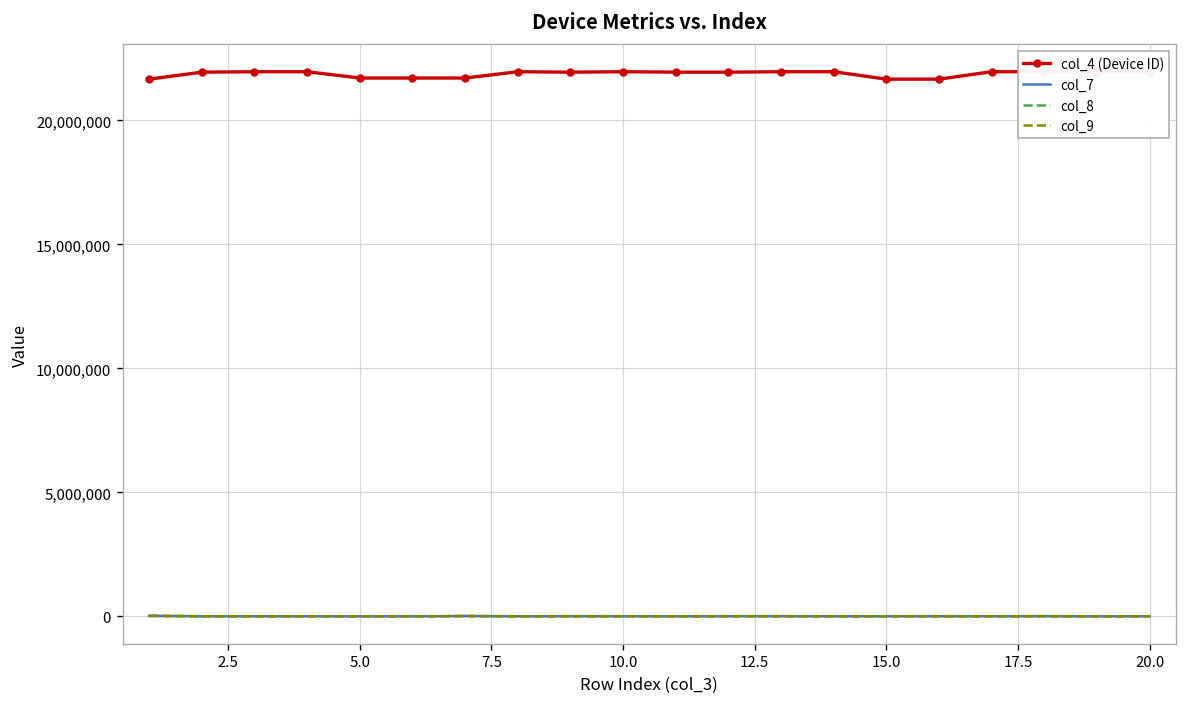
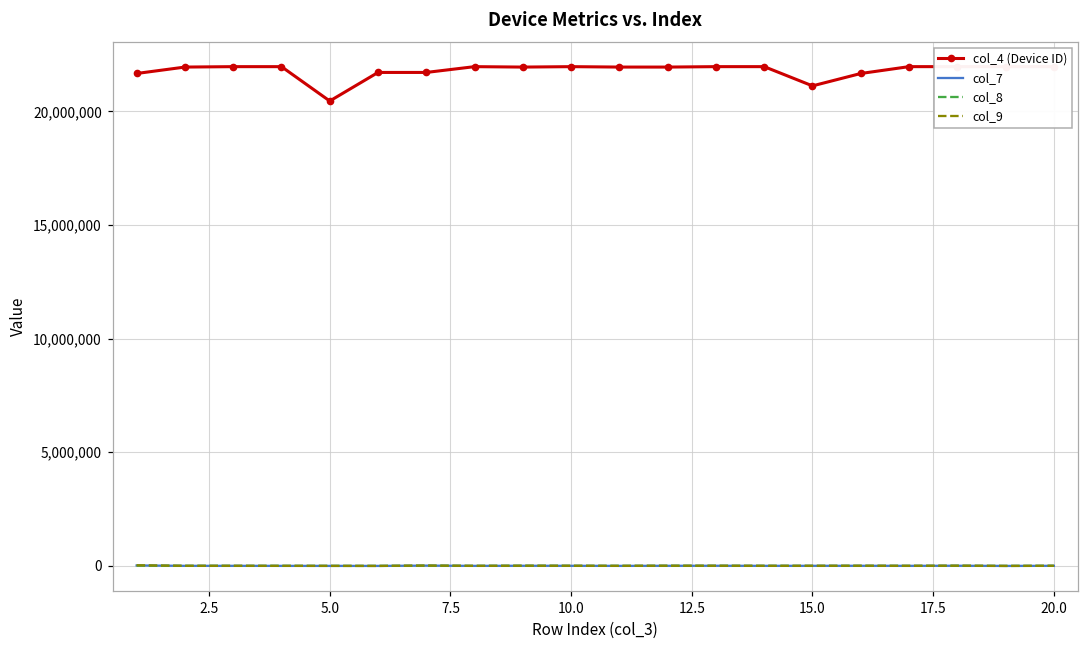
  {
    "col_4 (Device ID)": {
-     "5.0": "21,700,000",
+     "5.0": "20,500,000",
      "10.0": "22,000,000",
-     "15.0": "21,700,000"
+     "15.0": "21,100,000"
    },
    "col_9": {
      "5.0": "0",
      "10.0": "0",
      "15.0": "0",
      "20.0": "0"
    }
  }
